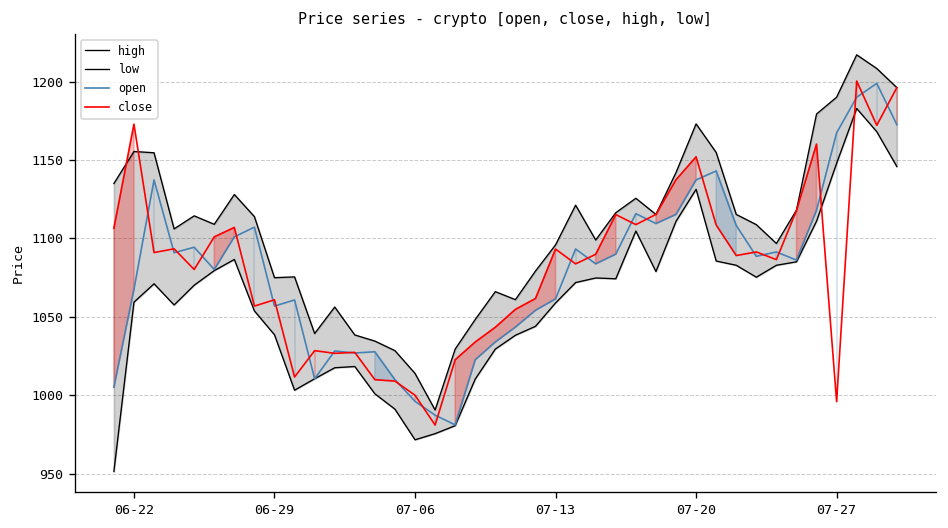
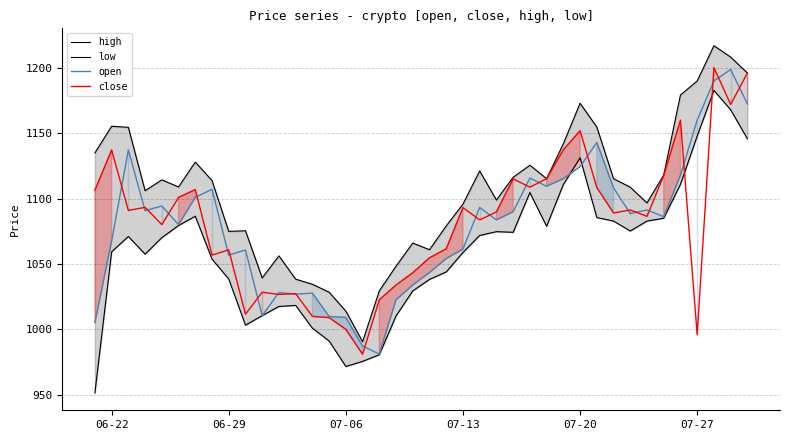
  {
    "open": {
      "06-22": 1068,
      "06-29": 1057,
-     "07-06": 996,
+     "07-06": 1009,
      "07-13": 1062,
-     "07-20": 1137,
-     "07-27": 1167
+     "07-20": 1125,
+     "07-27": 1160
    },
    "close": {
-     "06-22": 1173,
+     "06-22": 1137,
      "06-29": 1061,
      "07-06": 1000,
      "07-13": 1093,
      "07-20": 1152,
      "07-27": 996
    }
  }
